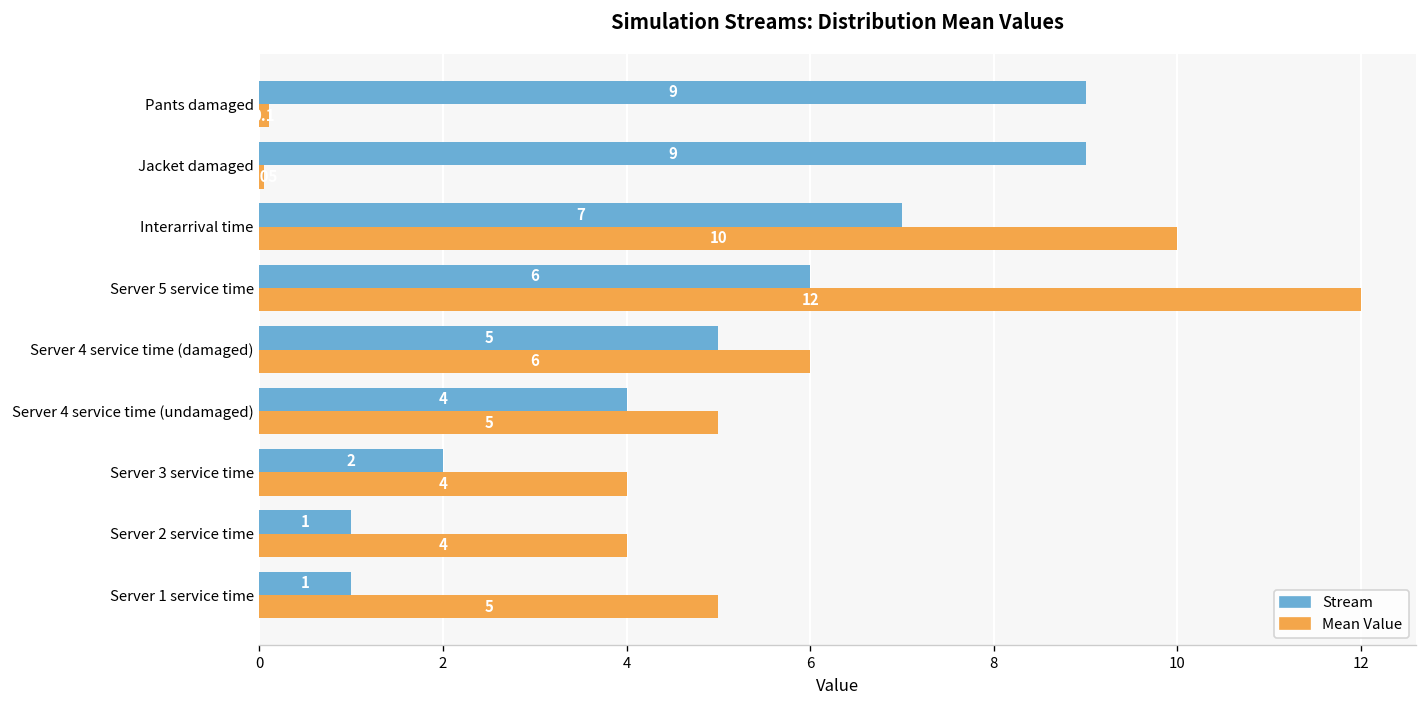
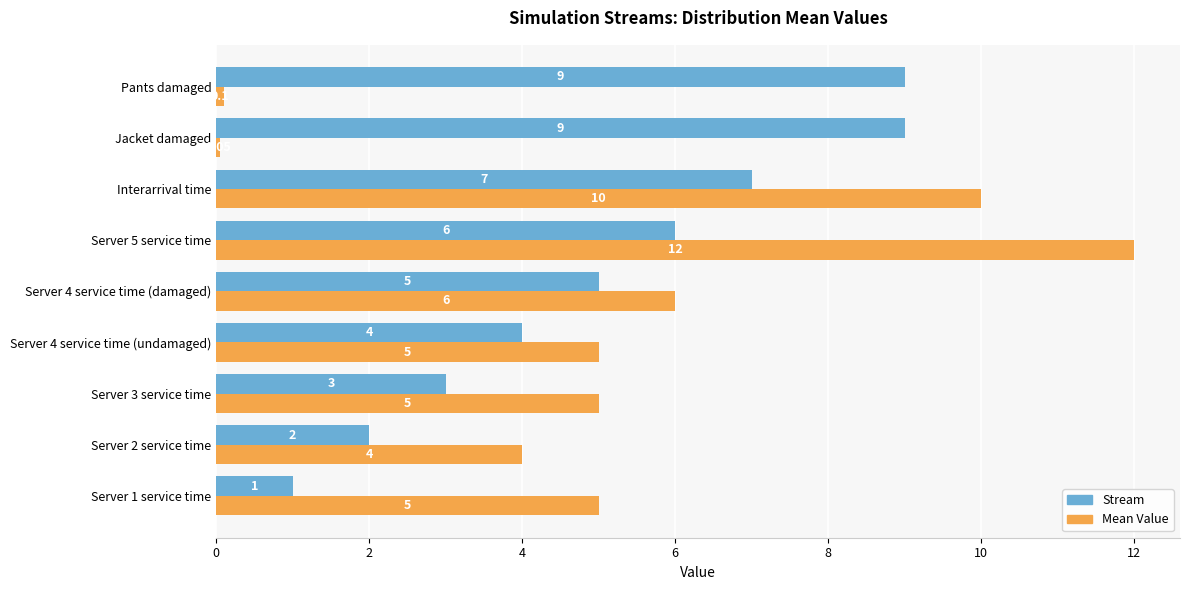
  {
    "Stream": {
      "Pants damaged": 9,
      "Jacket damaged": 9,
      "Interarrival time": 7,
      "Server 5 service time": 6,
      "Server 4 service time (damaged)": 5,
      "Server 4 service time (undamaged)": 4,
-     "Server 3 service time": 2,
-     "Server 2 service time": 1,
+     "Server 3 service time": 3,
+     "Server 2 service time": 2,
      "Server 1 service time": 1
    },
    "Mean Value": {
      "Interarrival time": 10,
      "Server 5 service time": 12,
      "Server 4 service time (damaged)": 6,
      "Server 4 service time (undamaged)": 5,
-     "Server 3 service time": 4,
+     "Server 3 service time": 5,
      "Server 2 service time": 4,
      "Server 1 service time": 5
    }
  }
